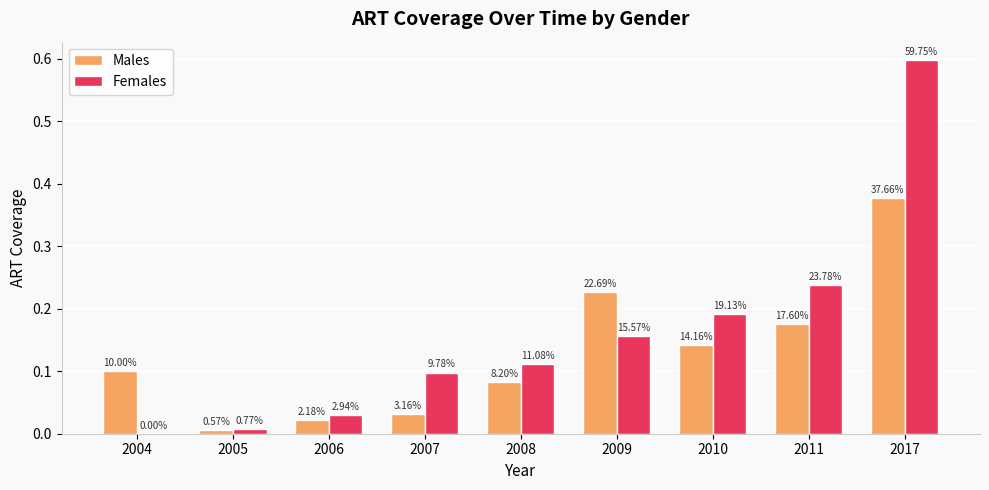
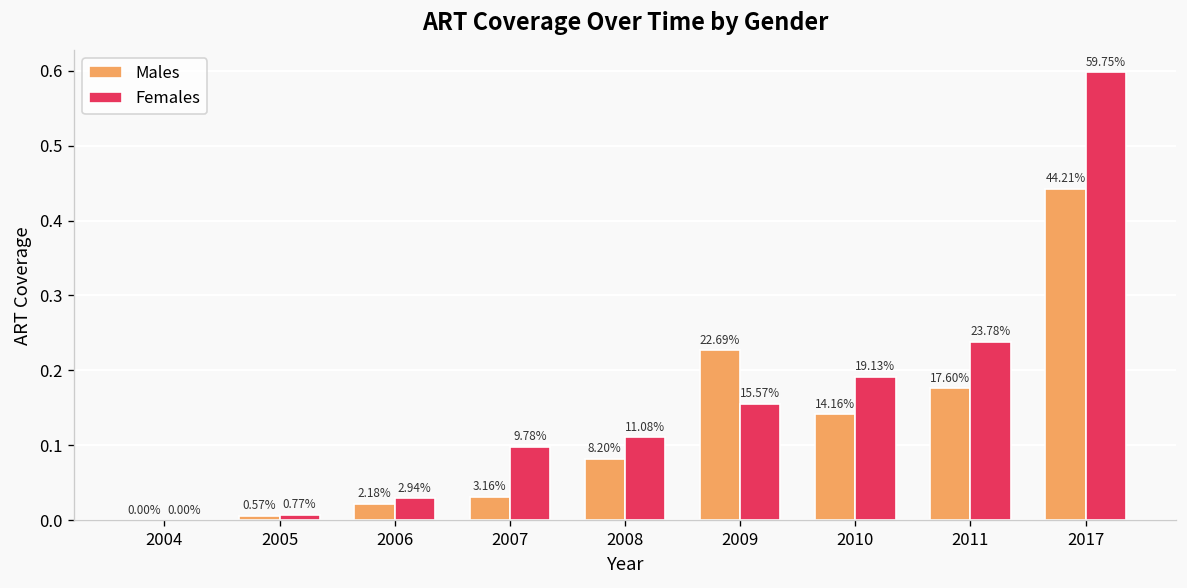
  {
    "Males": {
-     "2004": "10.00%",
+     "2004": "0.00%",
      "2005": "0.57%",
      "2006": "2.18%",
      "2007": "3.16%",
      "2008": "8.20%",
      "2009": "22.69%",
      "2010": "14.16%",
      "2011": "17.60%",
-     "2017": "37.66%"
+     "2017": "44.21%"
    },
    "Females": {
      "2004": "0.00%",
      "2005": "0.77%",
      "2006": "2.94%",
      "2007": "9.78%",
      "2008": "11.08%",
      "2009": "15.57%",
      "2010": "19.13%",
      "2011": "23.78%",
      "2017": "59.75%"
    }
  }
